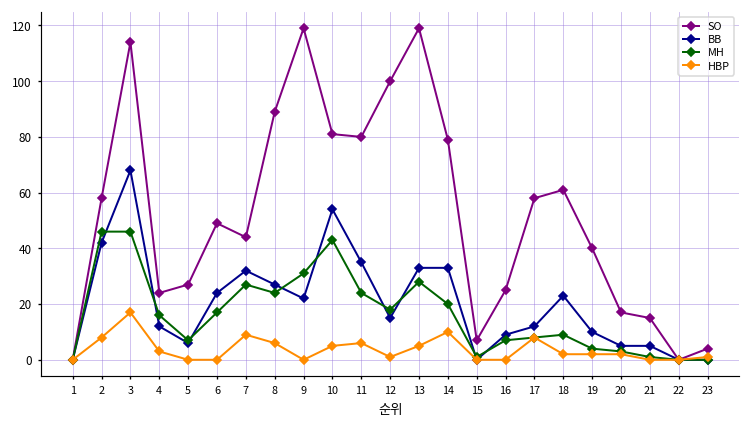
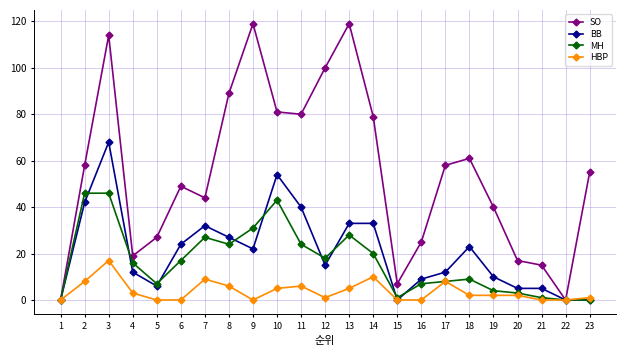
  {
    "SO": {
      "2": 58,
      "3": 114,
-     "4": 24,
+     "4": 19,
      "5": 27,
      "6": 49,
      "7": 44,
      "8": 89,
      "9": 119,
      "10": 81,
      "11": 80,
      "12": 100,
      "13": 119,
      "14": 79,
      "15": 7,
      "16": 25,
      "17": 58,
      "18": 61,
      "19": 40,
      "20": 17,
      "21": 15,
-     "23": 4
+     "23": 55
    },
    "BB": {
      "2": 42,
      "3": 68,
      "4": 12,
      "6": 24,
      "7": 32,
      "8": 27,
      "9": 22,
      "10": 54,
-     "11": 35,
+     "11": 40,
      "12": 15,
      "13": 33,
      "14": 33,
      "16": 9,
      "17": 12,
      "18": 23,
      "19": 10,
      "20": 5,
      "21": 5
    },
    "MH": {
      "2": 46,
      "3": 46,
      "4": 16,
      "6": 17,
      "7": 27,
      "8": 24,
      "9": 31,
      "10": 43,
      "11": 24,
      "12": 18,
      "13": 28,
      "14": 20,
      "16": 7,
      "18": 9,
      "19": 4
    },
    "HBP": {
      "2": 8,
      "3": 17,
      "4": 3,
      "5": 0,
      "6": 0,
      "7": 9,
      "8": 6,
      "9": 0,
      "10": 5,
      "11": 6,
      "12": 1,
      "13": 5,
      "14": 10,
      "16": 0,
      "18": 2,
      "19": 2
    }
  }
